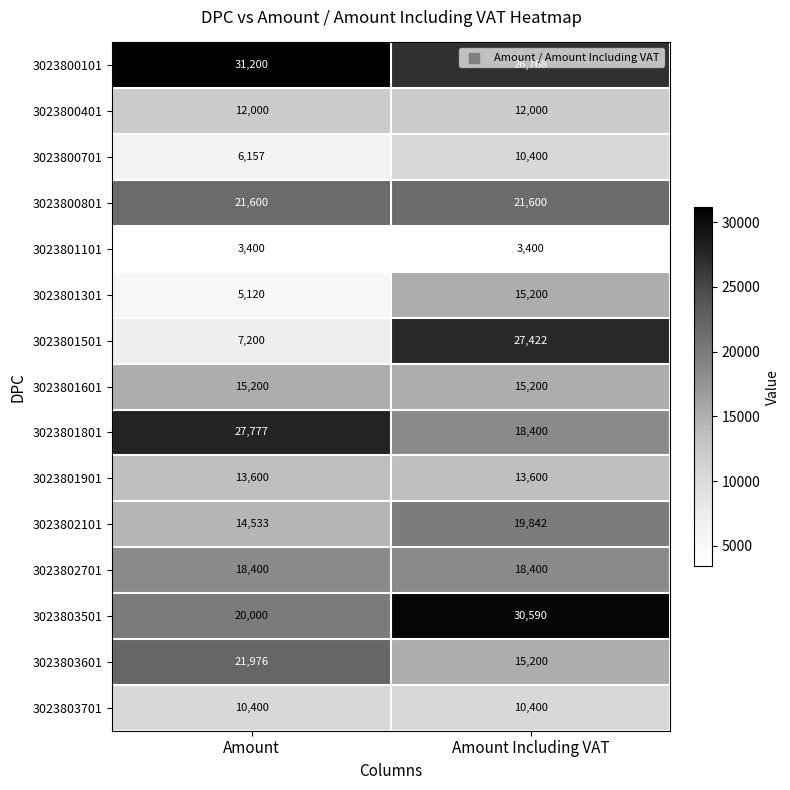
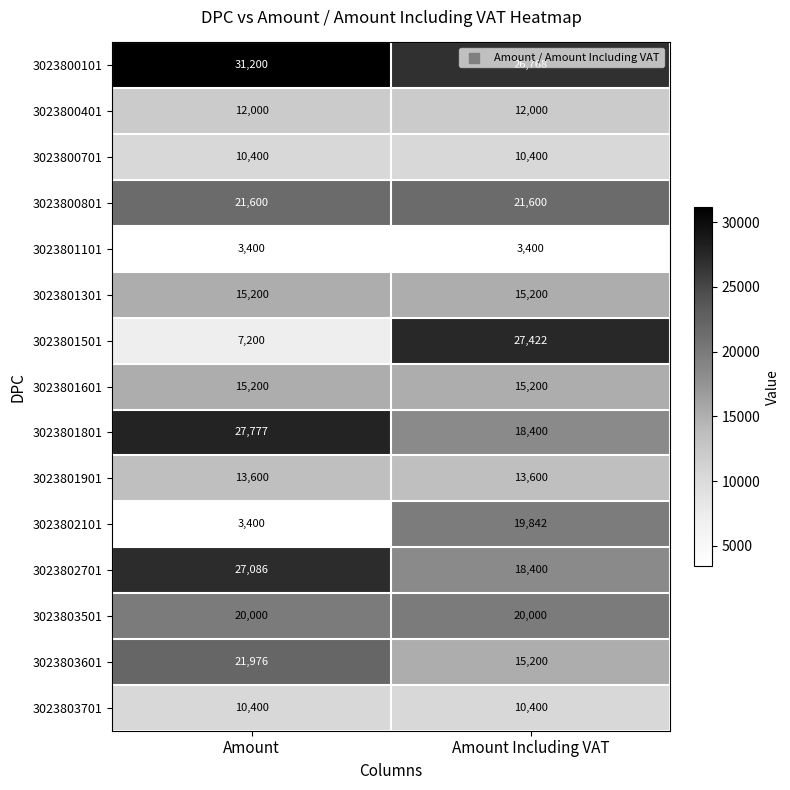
  {
    "3023800101": {
      "Amount": "31,200"
    },
    "3023800401": {
      "Amount": "12,000",
      "Amount Including VAT": "12,000"
    },
    "3023800701": {
-     "Amount": "6,157",
+     "Amount": "10,400",
      "Amount Including VAT": "10,400"
    },
    "3023800801": {
      "Amount": "21,600",
      "Amount Including VAT": "21,600"
    },
    "3023801101": {
      "Amount": "3,400",
      "Amount Including VAT": "3,400"
    },
    "3023801301": {
-     "Amount": "5,120",
+     "Amount": "15,200",
      "Amount Including VAT": "15,200"
    },
    "3023801501": {
      "Amount": "7,200",
      "Amount Including VAT": "27,422"
    },
    "3023801601": {
      "Amount": "15,200",
      "Amount Including VAT": "15,200"
    },
    "3023801801": {
      "Amount": "27,777",
      "Amount Including VAT": "18,400"
    },
    "3023801901": {
      "Amount": "13,600",
      "Amount Including VAT": "13,600"
    },
    "3023802101": {
-     "Amount": "14,533",
+     "Amount": "3,400",
      "Amount Including VAT": "19,842"
    },
    "3023802701": {
-     "Amount": "18,400",
+     "Amount": "27,086",
      "Amount Including VAT": "18,400"
    },
    "3023803501": {
      "Amount": "20,000",
-     "Amount Including VAT": "30,590"
+     "Amount Including VAT": "20,000"
    },
    "3023803601": {
      "Amount": "21,976",
      "Amount Including VAT": "15,200"
    },
    "3023803701": {
      "Amount": "10,400",
      "Amount Including VAT": "10,400"
    }
  }
